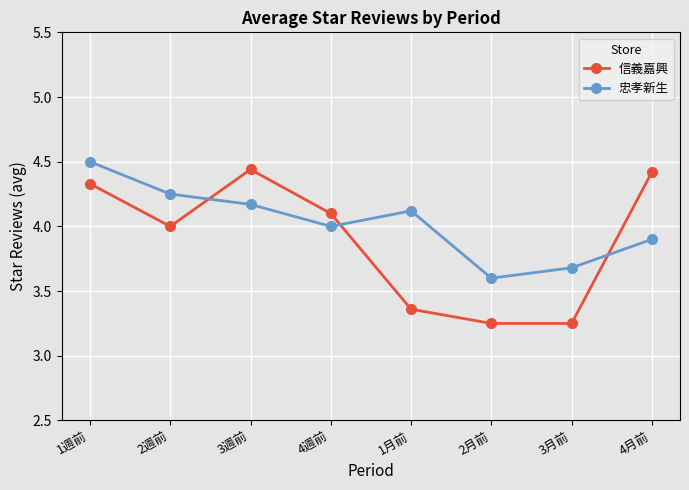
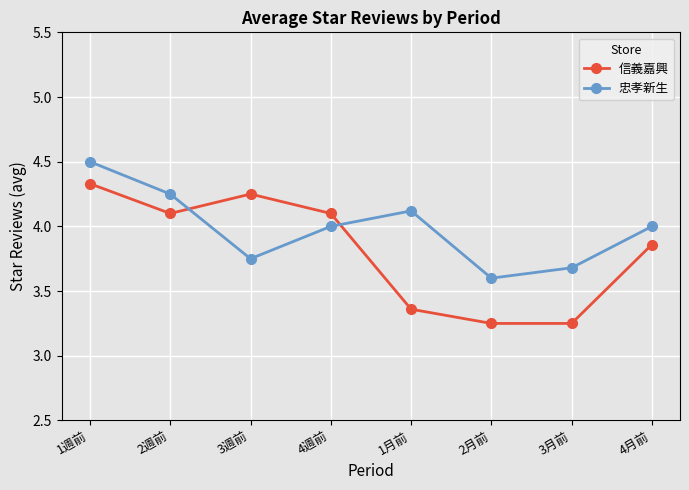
  {
    "信義嘉興": {
      "1週前": 4.33,
-     "2週前": 4.0,
-     "3週前": 4.44,
+     "2週前": 4.1,
+     "3週前": 4.25,
      "4週前": 4.10,
      "1月前": 3.36,
      "2月前": 3.25,
      "3月前": 3.25,
-     "4月前": 4.42
+     "4月前": 3.86
    },
    "忠孝新生": {
      "1週前": 4.50,
      "2週前": 4.25,
-     "3週前": 4.17,
+     "3週前": 3.75,
      "4週前": 4.00,
      "1月前": 4.12,
      "2月前": 3.60,
      "3月前": 3.68,
-     "4月前": 3.9
+     "4月前": 4.0
    }
  }
